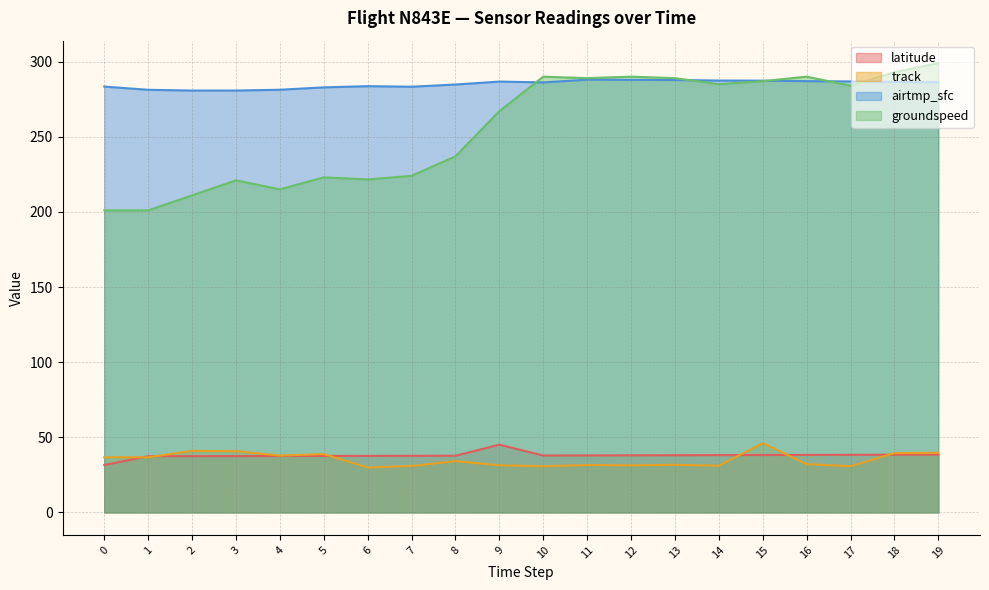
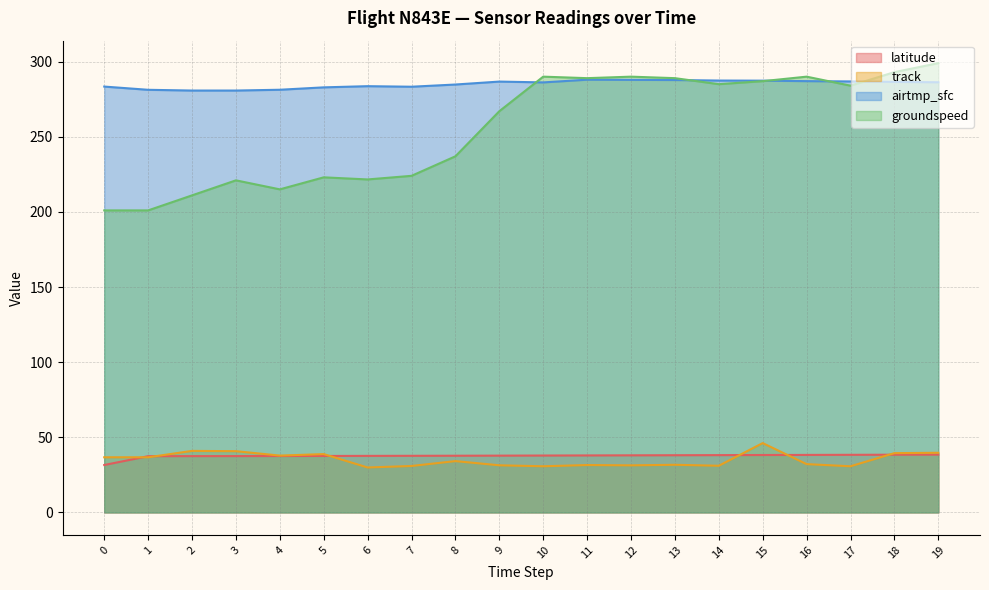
  {
    "latitude": {
      "0": 32,
      "2": 37,
      "3": 37,
      "6": 38,
      "7": 38,
      "8": 38,
-     "9": 45,
+     "9": 38,
      "10": 38,
      "11": 38,
      "12": 38,
      "13": 38,
      "14": 38,
      "15": 38,
      "16": 38,
      "17": 38
    },
    "track": {
      "0": 37,
      "2": 41,
      "3": 41,
      "6": 30,
      "7": 31,
      "8": 34,
      "9": 31,
      "10": 31,
      "11": 32,
      "12": 31,
      "13": 32,
      "14": 31,
      "15": 46,
      "16": 32,
      "17": 31
    },
    "airtmp_sfc": {
      "0": 283,
      "1": 281,
      "2": 281,
      "3": 281,
      "4": 281,
      "5": 283,
      "6": 284,
      "7": 283,
      "8": 285,
      "9": 287,
      "10": 286,
      "12": 288,
      "14": 287,
      "16": 287,
      "17": 287
    },
    "groundspeed": {
      "0": 201,
      "1": 201,
      "2": 211,
      "3": 221,
      "4": 215,
      "5": 223,
      "6": 222,
      "7": 224,
      "8": 237,
      "9": 267,
      "10": 290,
      "12": 290,
      "14": 285,
      "16": 290,
      "17": 284
    }
  }
